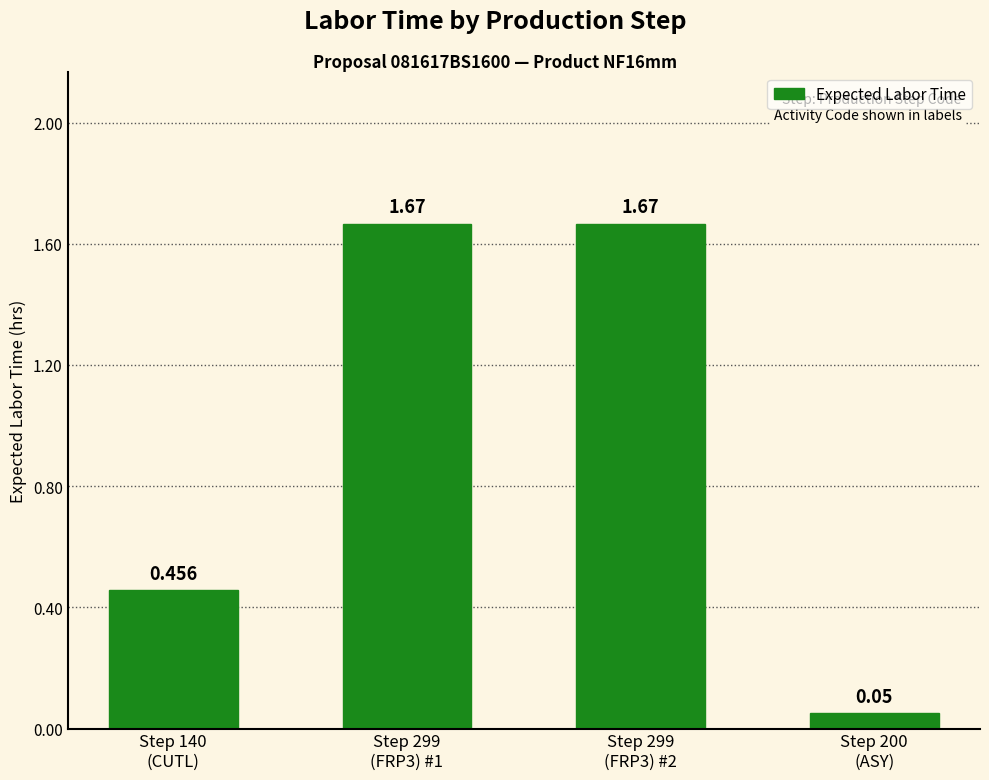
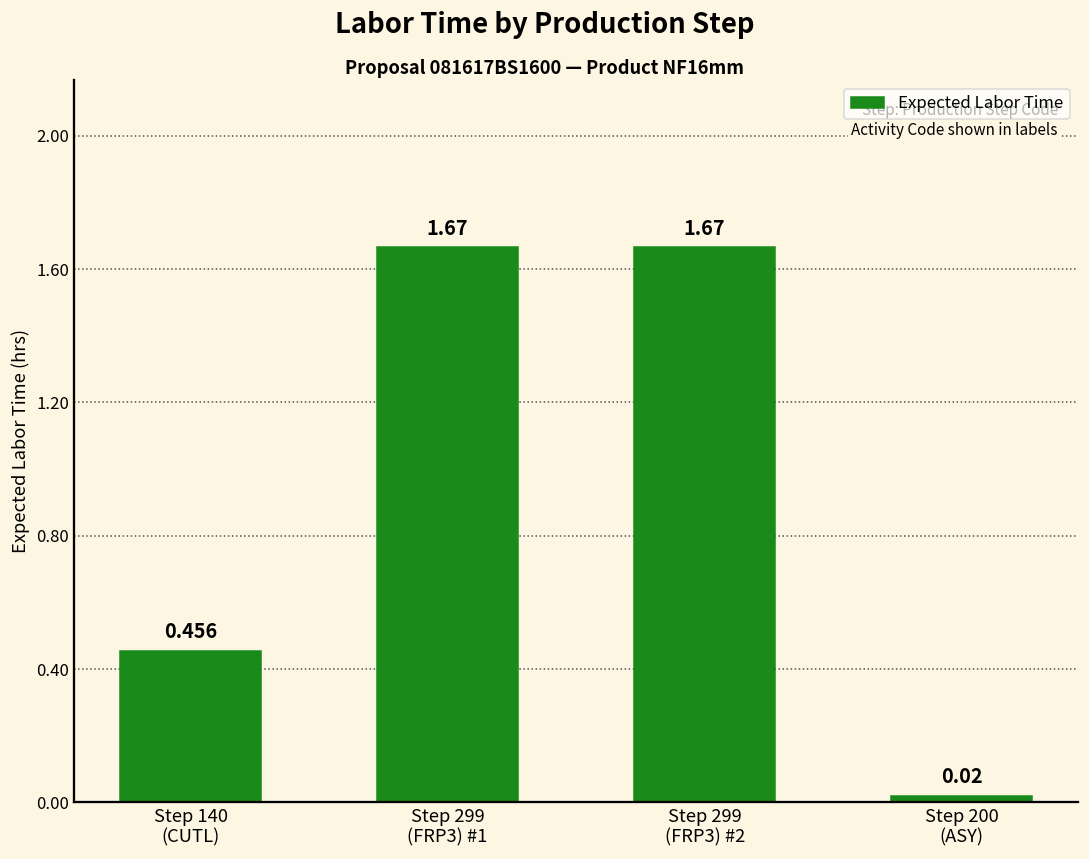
  {
    "Step 140 (CUTL)": 0.456,
    "Step 299 (FRP3) #1": 1.67,
    "Step 299 (FRP3) #2": 1.67,
-   "Step 200 (ASY)": 0.05
+   "Step 200 (ASY)": 0.02
  }
